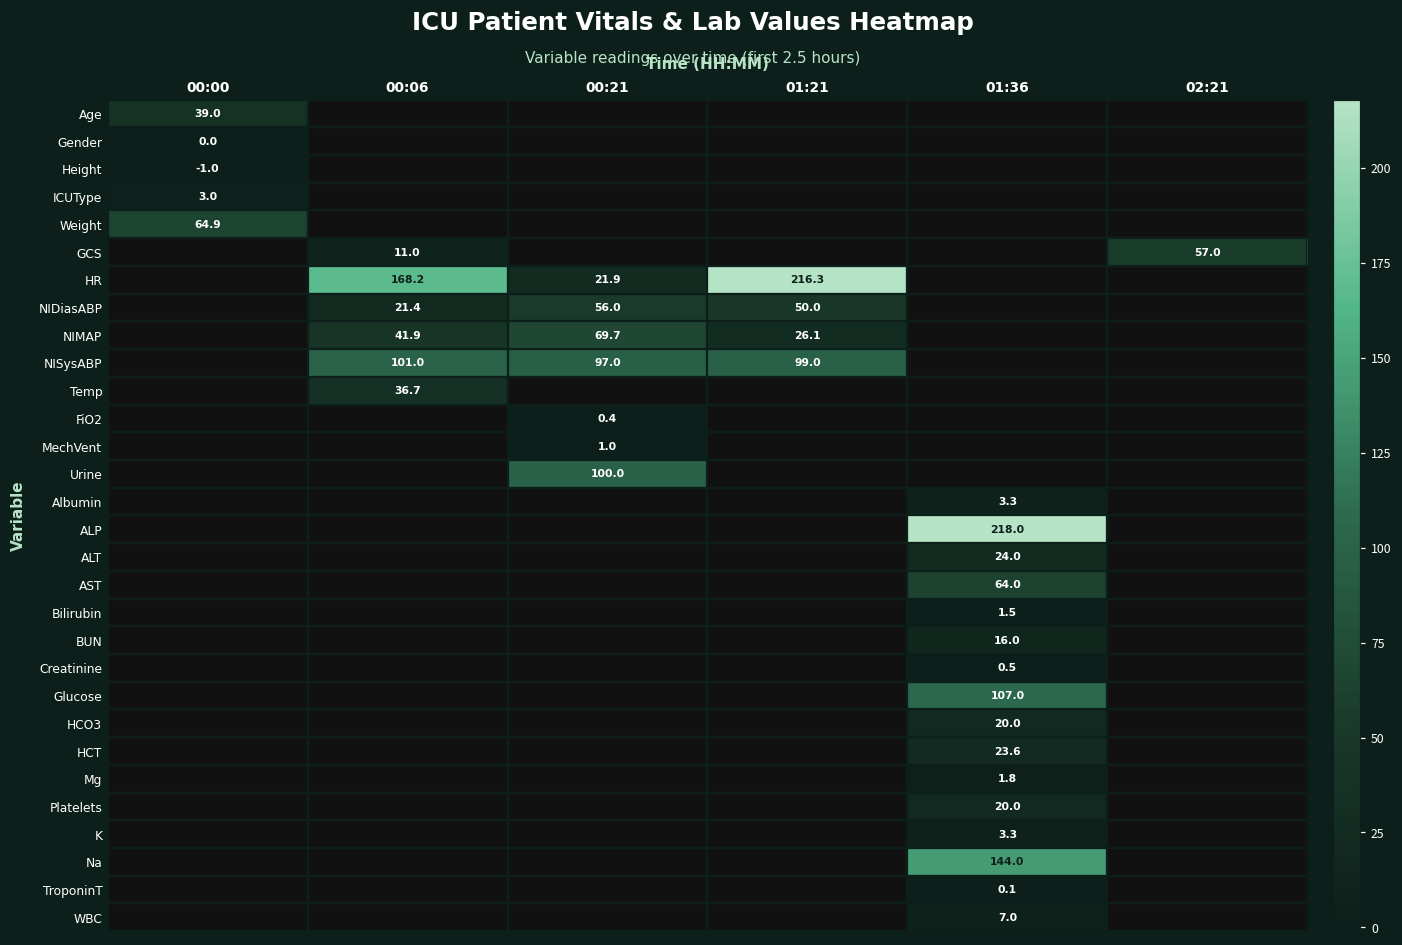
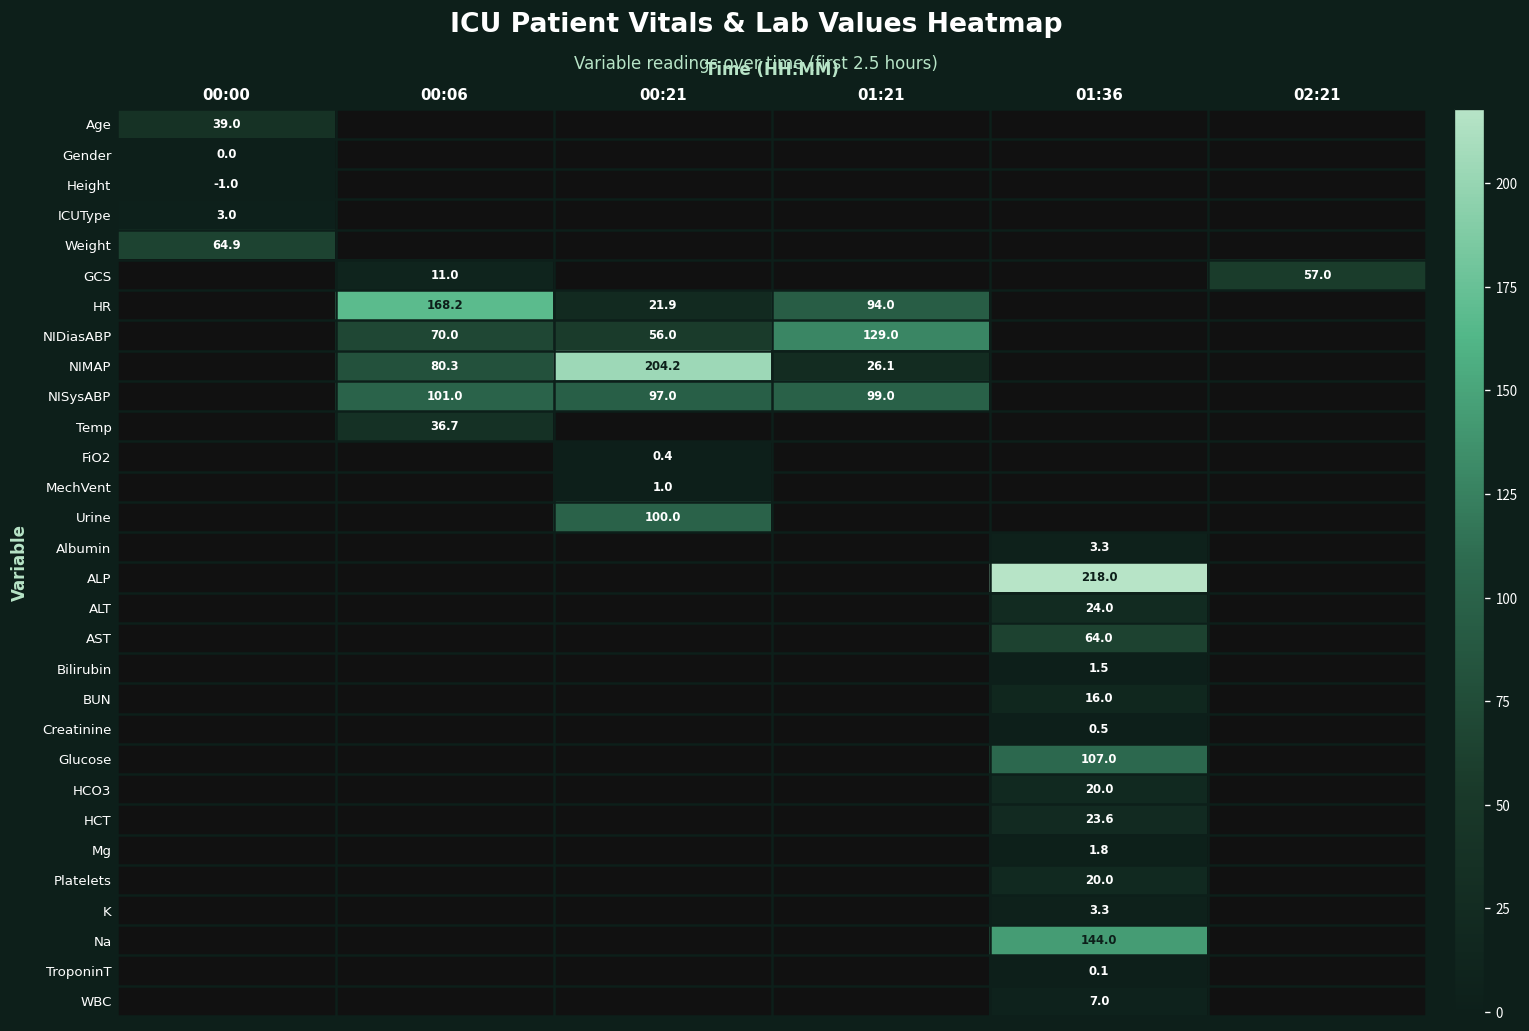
  {
    "Age": {
      "00:00": 39.0
    },
    "Gender": {
      "00:00": 0.0
    },
    "Height": {
      "00:00": -1.0
    },
    "ICUType": {
      "00:00": 3.0
    },
    "Weight": {
      "00:00": 64.9
    },
    "GCS": {
      "00:06": 11.0,
      "02:21": 57.0
    },
    "HR": {
      "00:06": 168.2,
      "00:21": 21.9,
-     "01:21": 216.3
+     "01:21": 94.0
    },
    "NIDiasABP": {
-     "00:06": 21.4,
+     "00:06": 70.0,
      "00:21": 56.0,
-     "01:21": 50.0
+     "01:21": 129.0
    },
    "NIMAP": {
-     "00:06": 41.9,
-     "00:21": 69.7,
+     "00:06": 80.3,
+     "00:21": 204.2,
      "01:21": 26.1
    },
    "NISysABP": {
      "00:06": 101.0,
      "00:21": 97.0,
      "01:21": 99.0
    },
    "Temp": {
      "00:06": 36.7
    },
    "FiO2": {
      "00:21": 0.4
    },
    "MechVent": {
      "00:21": 1.0
    },
    "Urine": {
      "00:21": 100.0
    },
    "Albumin": {
      "01:36": 3.3
    },
    "ALP": {
      "01:36": 218.0
    },
    "ALT": {
      "01:36": 24.0
    },
    "AST": {
      "01:36": 64.0
    },
    "Bilirubin": {
      "01:36": 1.5
    },
    "BUN": {
      "01:36": 16.0
    },
    "Creatinine": {
      "01:36": 0.5
    },
    "Glucose": {
      "01:36": 107.0
    },
    "HCO3": {
      "01:36": 20.0
    },
    "HCT": {
      "01:36": 23.6
    },
    "Mg": {
      "01:36": 1.8
    },
    "Platelets": {
      "01:36": 20.0
    },
    "K": {
      "01:36": 3.3
    },
    "Na": {
      "01:36": 144.0
    },
    "TroponinT": {
      "01:36": 0.1
    },
    "WBC": {
      "01:36": 7.0
    }
  }
